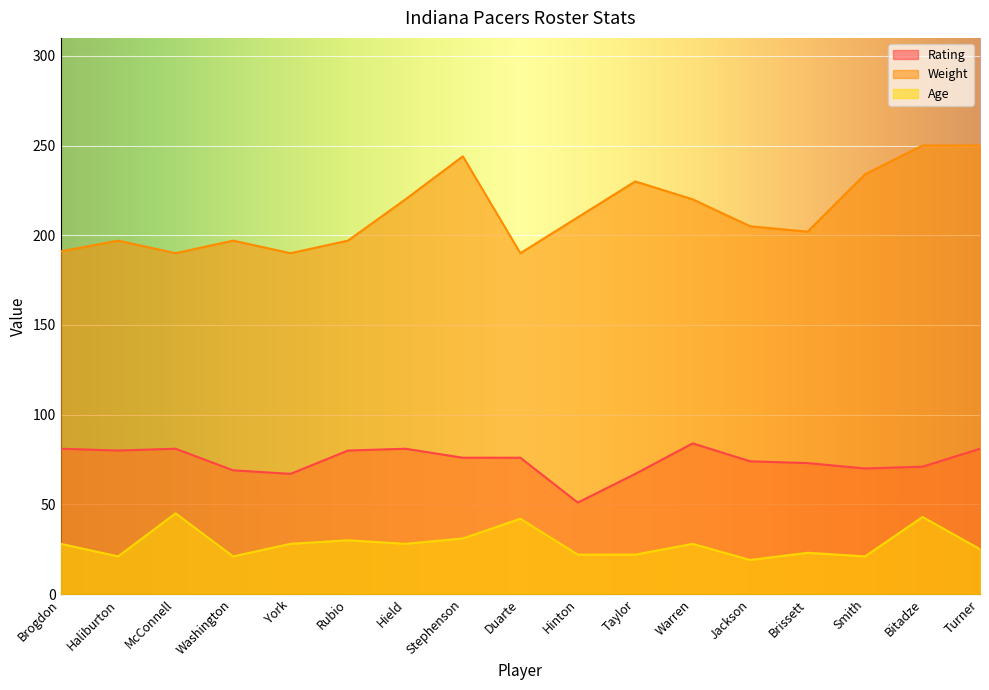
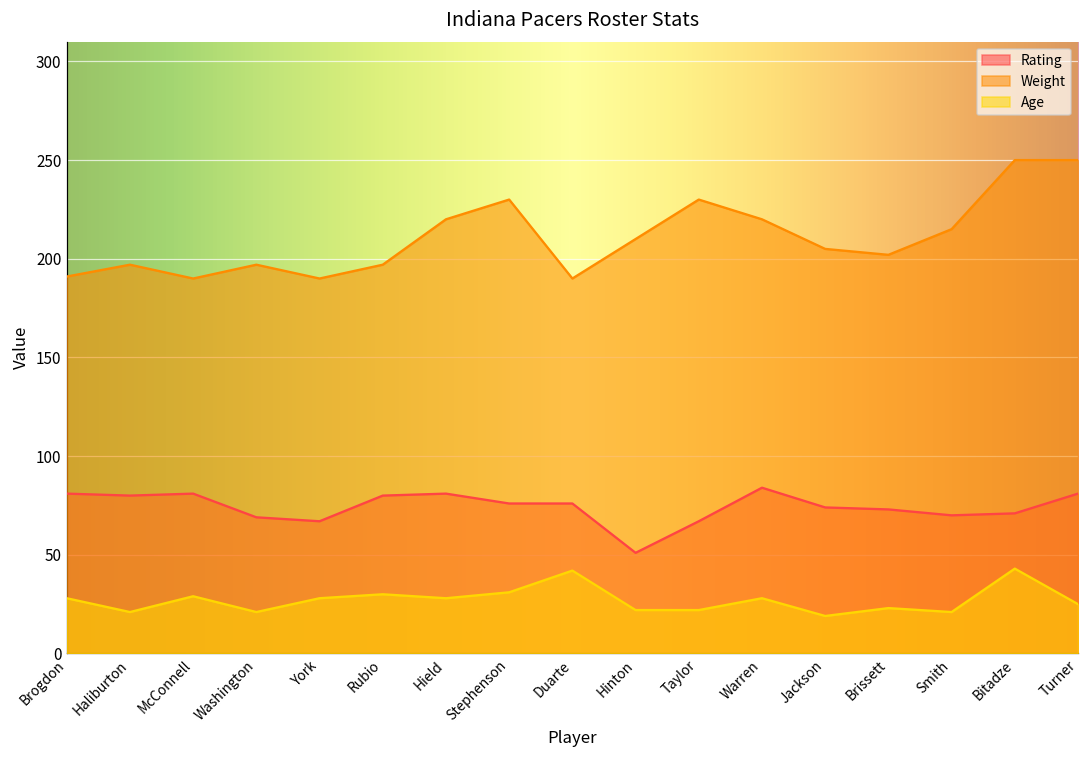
  {
    "Rating": {
      "Brogdon": 81,
      "Haliburton": 80,
      "McConnell": 81,
      "Washington": 69,
      "York": 67,
      "Rubio": 80,
      "Hield": 81,
      "Stephenson": 76,
      "Duarte": 76,
      "Hinton": 51,
      "Taylor": 67,
      "Warren": 84,
      "Jackson": 74,
      "Brissett": 73,
      "Smith": 70,
      "Bitadze": 71,
      "Turner": 81
    },
    "Weight": {
      "Brogdon": 191,
      "Haliburton": 197,
      "McConnell": 190,
      "Washington": 197,
      "York": 190,
      "Rubio": 197,
      "Hield": 220,
-     "Stephenson": 244,
+     "Stephenson": 230,
      "Duarte": 190,
      "Hinton": 210,
      "Taylor": 230,
      "Warren": 220,
      "Jackson": 205,
      "Brissett": 202,
-     "Smith": 234,
+     "Smith": 215,
      "Bitadze": 250,
      "Turner": 250
    },
    "Age": {
      "Brogdon": 28,
      "Haliburton": 21,
-     "McConnell": 45,
+     "McConnell": 29,
      "Washington": 21,
      "York": 28,
      "Rubio": 30,
      "Hield": 28,
      "Stephenson": 31,
      "Duarte": 42,
      "Hinton": 22,
      "Taylor": 22,
      "Warren": 28,
      "Jackson": 19,
      "Brissett": 23,
      "Smith": 21,
      "Bitadze": 43,
      "Turner": 25
    }
  }
